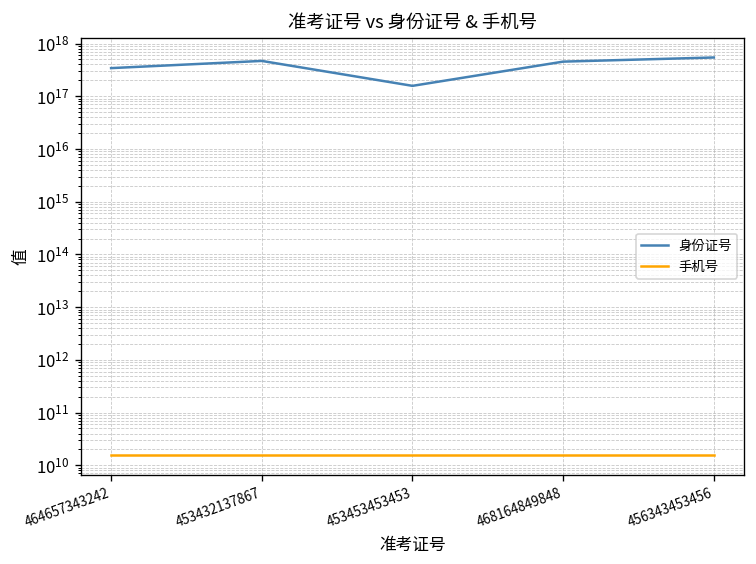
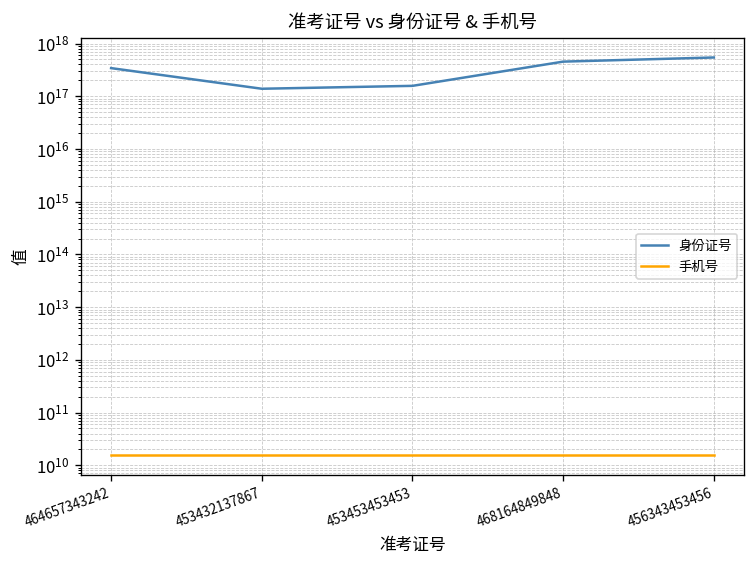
  {
    "身份证号": {
      "464657343242": 300000000000000000,
-     "453432137867": 500000000000000000,
+     "453432137867": 140000000000000000,
      "453453453453": 160000000000000000,
      "468164849848": 500000000000000000,
      "456343453456": 500000000000000000
    },
    "手机号": {
      "464657343242": 16000000000,
      "453432137867": 16000000000,
      "453453453453": 16000000000,
      "468164849848": 16000000000,
      "456343453456": 16000000000
    }
  }
